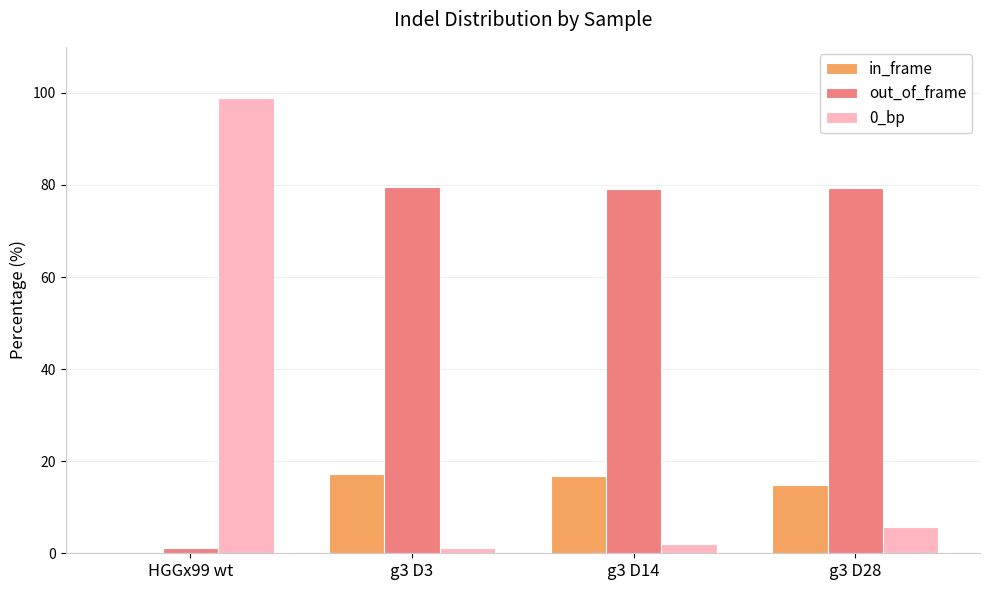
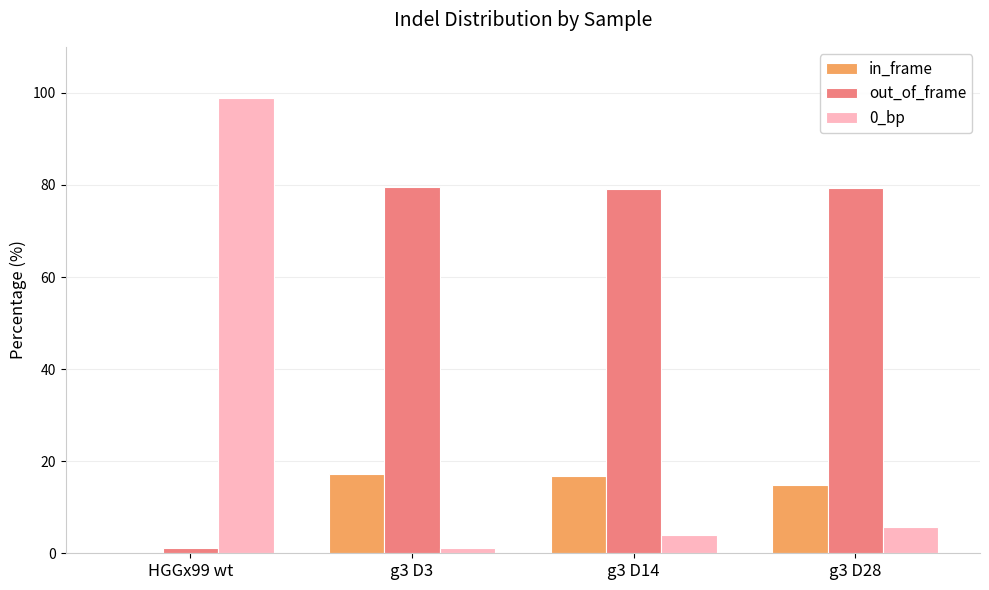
  {
    "0_bp": {
      "HGGx99 wt": 99,
      "g3 D3": 1,
-     "g3 D14": 2,
+     "g3 D14": 4,
      "g3 D28": 6
    }
  }
